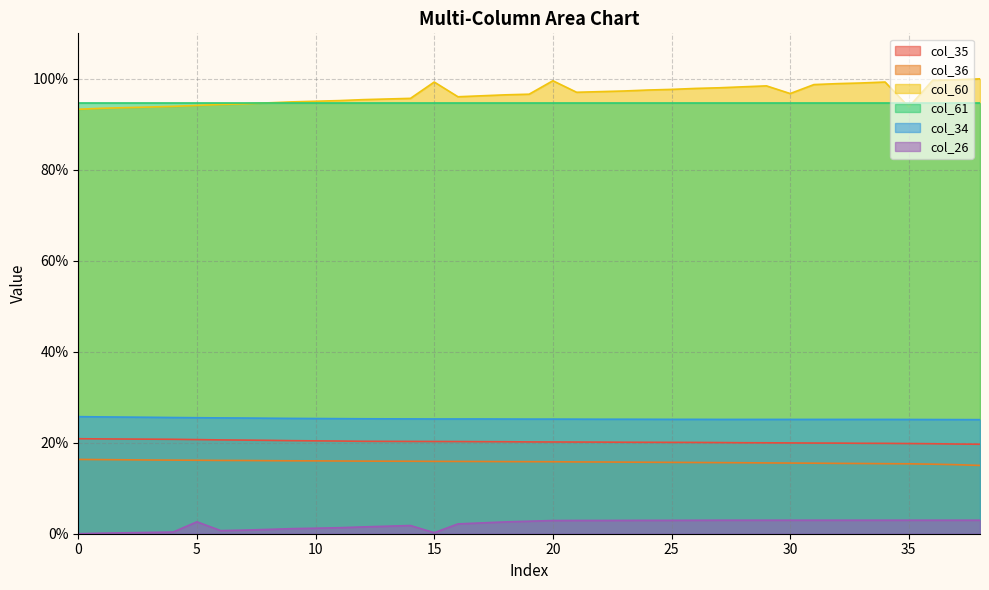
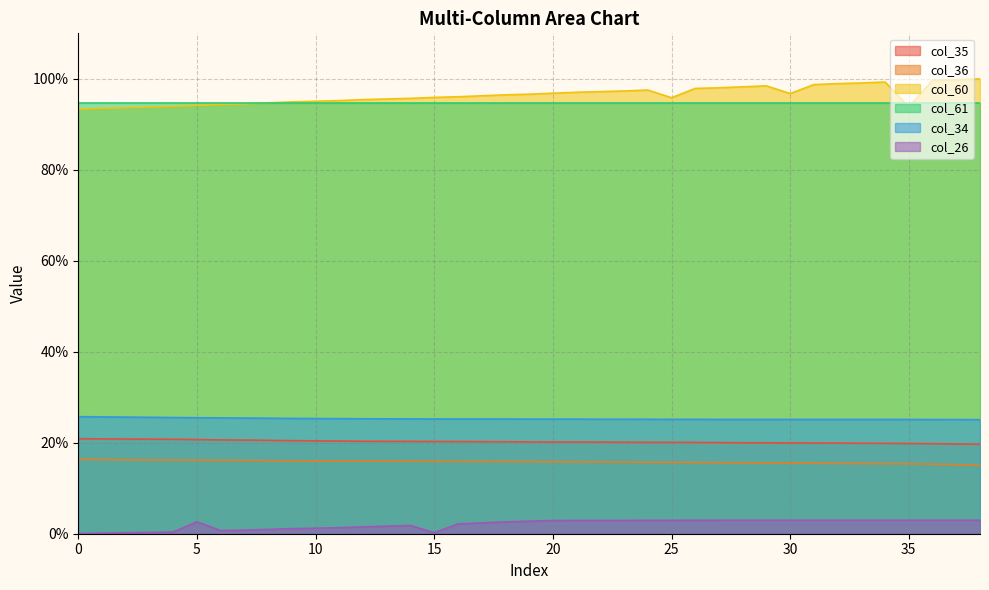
  {
    "col_60": {
      "0": "93%",
      "5": "94%",
-     "15": "99%",
-     "20": "100%",
-     "25": "98%",
+     "15": "96%",
+     "20": "97%",
+     "25": "96%",
      "30": "97%"
    },
    "col_61": {
      "0": "95%",
      "5": "95%",
      "15": "95%",
      "20": "95%",
      "25": "95%",
      "30": "95%"
    },
    "col_34": {
      "0": "26%",
      "5": "26%",
      "10": "25%",
      "15": "25%",
      "20": "25%",
      "25": "25%",
      "30": "25%",
      "35": "25%"
    },
    "col_26": {
      "0": "0%",
      "5": "3%",
      "10": "1%",
      "15": "0%",
      "20": "3%",
      "25": "3%",
      "30": "3%",
      "35": "3%"
    }
  }
